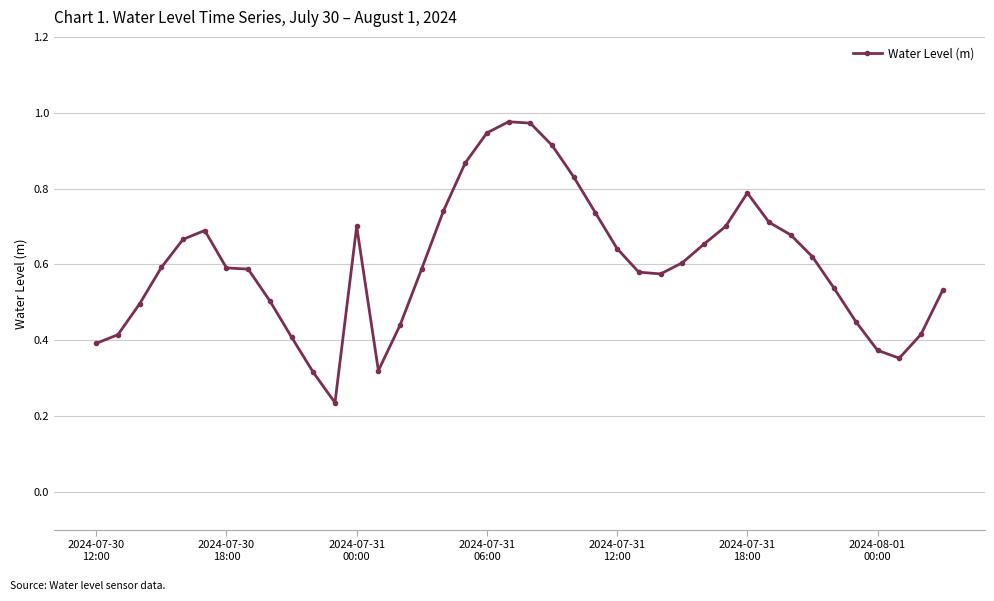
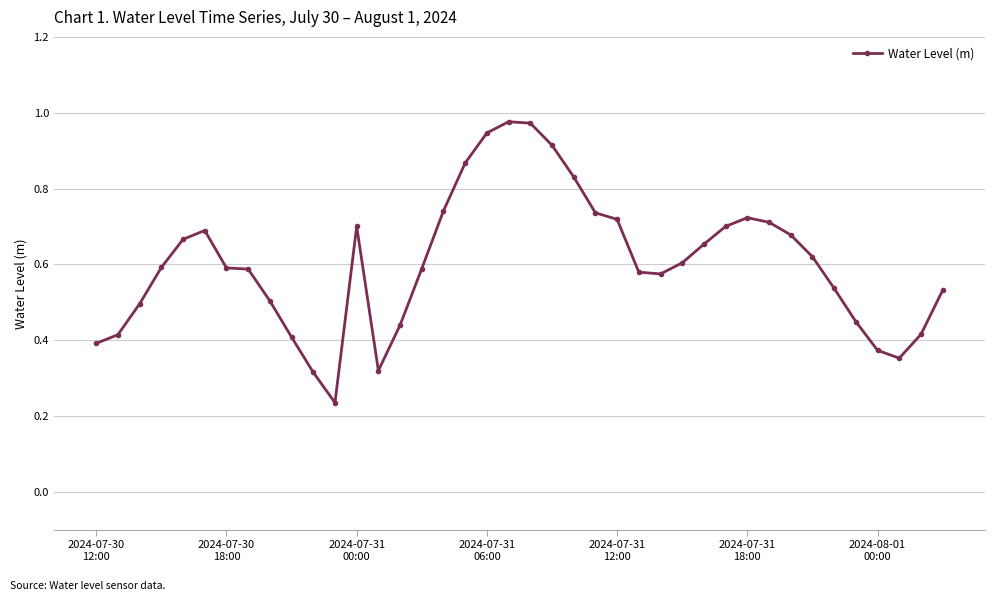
  {
    "2024-07-30 12:00": 0.39,
    "2024-07-30 18:00": 0.59,
    "2024-07-31 00:00": 0.70,
    "2024-07-31 06:00": 0.95,
-   "2024-07-31 12:00": 0.64,
-   "2024-07-31 18:00": 0.79,
+   "2024-07-31 12:00": 0.72,
+   "2024-07-31 18:00": 0.72,
    "2024-08-01 00:00": 0.37
  }
